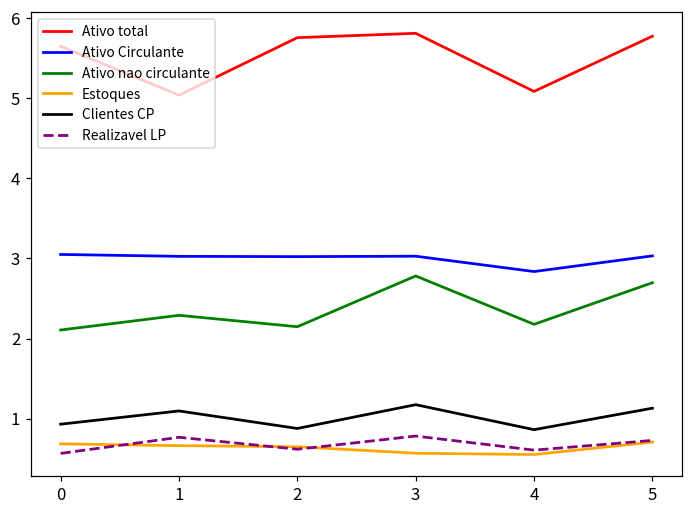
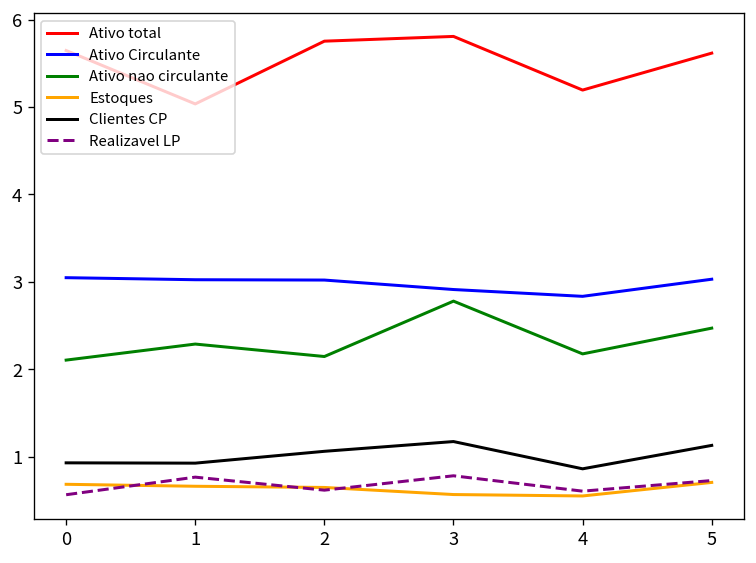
  {
    "Ativo total": {
      "2": 5.8,
      "3": 5.8,
-     "4": 5.1,
-     "5": 5.8
+     "4": 5.2,
+     "5": 5.6
    },
    "Ativo Circulante": {
      "0": 3.0,
      "1": 3.0,
      "2": 3.0,
-     "3": 3.0,
+     "3": 2.9,
      "4": 2.8,
      "5": 3.0
    },
    "Ativo nao circulante": {
      "0": 2.1,
      "1": 2.3,
      "2": 2.1,
      "3": 2.8,
      "4": 2.2,
-     "5": 2.7
+     "5": 2.5
    },
    "Estoques": {
      "0": 0.7,
      "1": 0.7,
      "3": 0.6,
      "4": 0.6
    },
    "Clientes CP": {
      "0": 0.9,
-     "1": 1.1,
-     "2": 0.9,
+     "1": 0.9,
+     "2": 1.1,
      "3": 1.2,
      "4": 0.9,
      "5": 1.1
    },
    "Realizavel LP": {
      "0": 0.6,
      "1": 0.8,
      "3": 0.8,
      "4": 0.6
    }
  }
